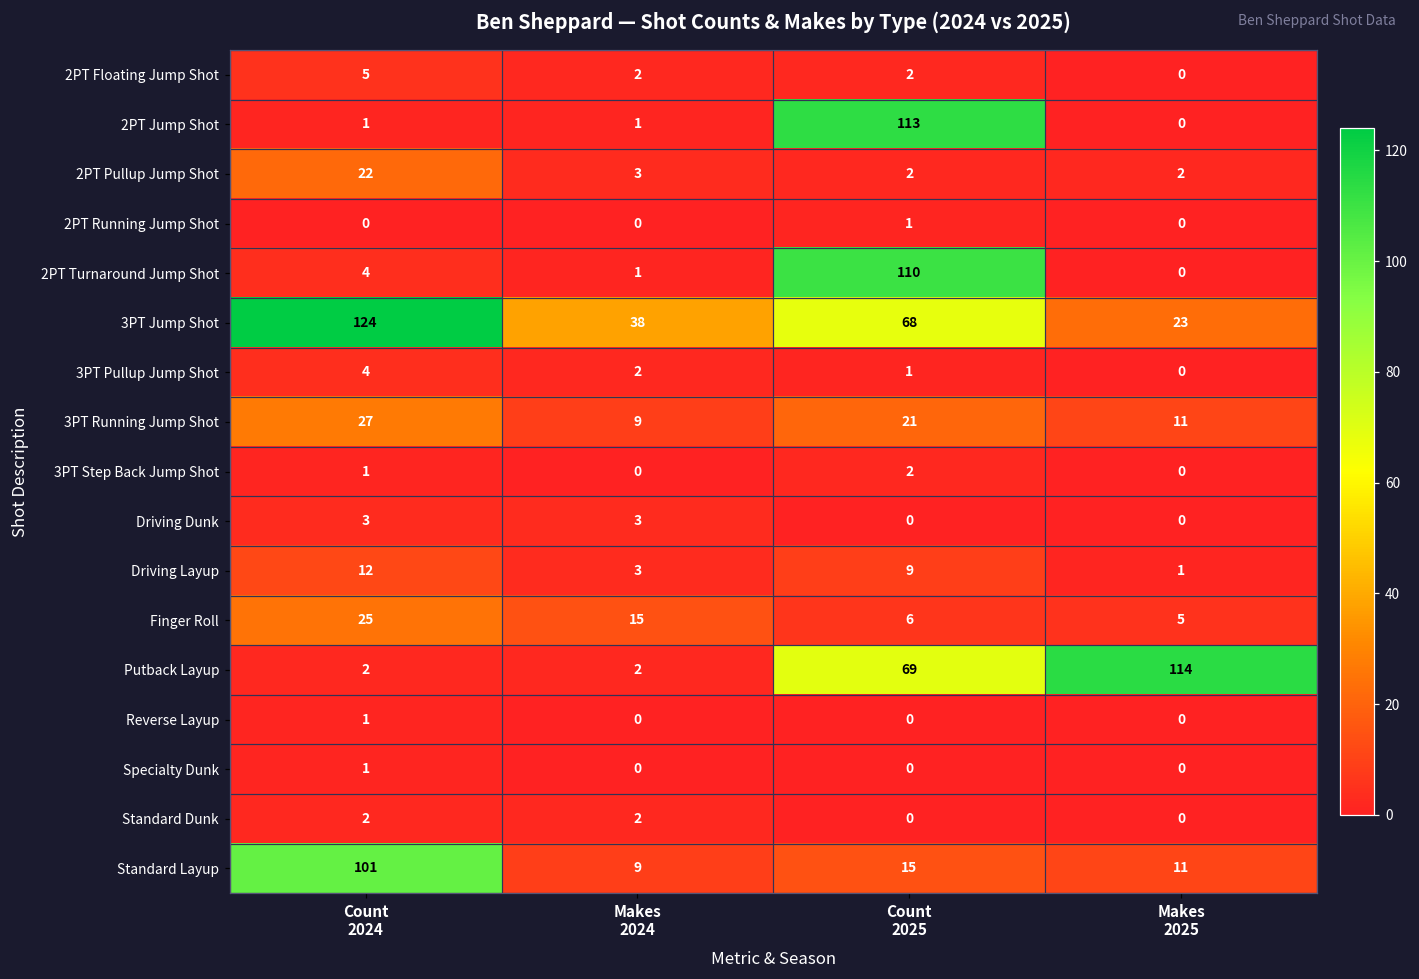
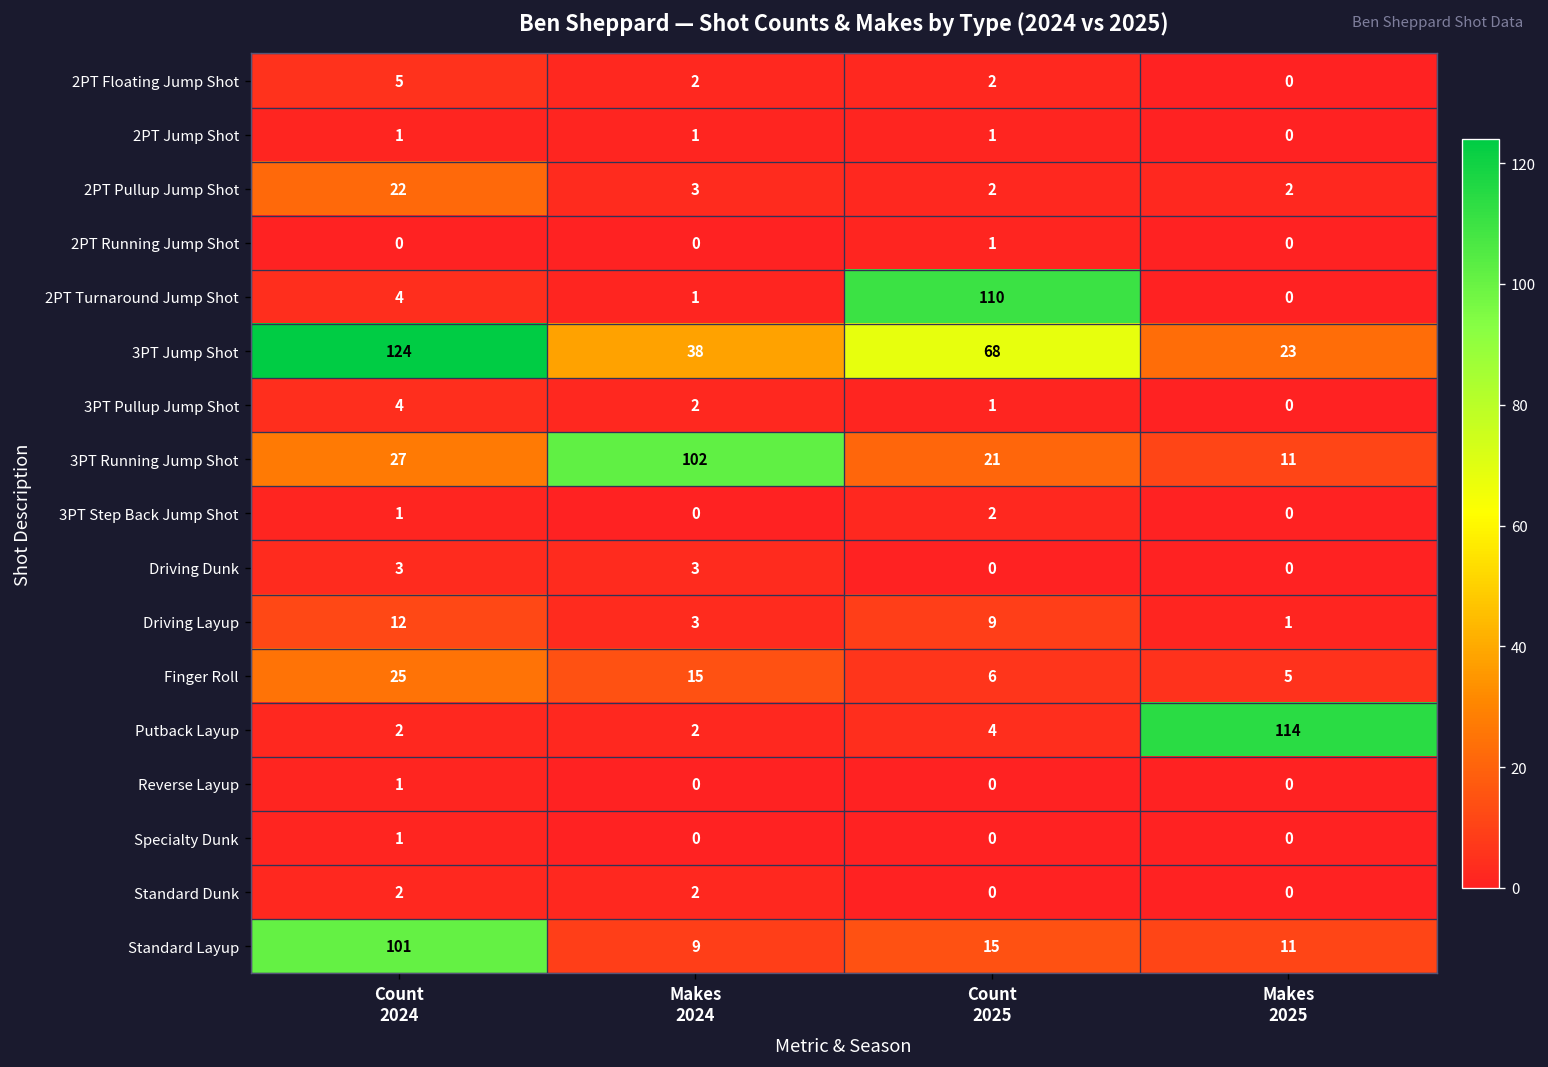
  {
    "2PT Floating Jump Shot": {
      "Count 2024": 5,
      "Makes 2024": 2,
      "Count 2025": 2,
      "Makes 2025": 0
    },
    "2PT Jump Shot": {
      "Count 2024": 1,
      "Makes 2024": 1,
-     "Count 2025": 113,
+     "Count 2025": 1,
      "Makes 2025": 0
    },
    "2PT Pullup Jump Shot": {
      "Count 2024": 22,
      "Makes 2024": 3,
      "Count 2025": 2,
      "Makes 2025": 2
    },
    "2PT Running Jump Shot": {
      "Count 2024": 0,
      "Makes 2024": 0,
      "Count 2025": 1,
      "Makes 2025": 0
    },
    "2PT Turnaround Jump Shot": {
      "Count 2024": 4,
      "Makes 2024": 1,
      "Count 2025": 110,
      "Makes 2025": 0
    },
    "3PT Jump Shot": {
      "Count 2024": 124,
      "Makes 2024": 38,
      "Count 2025": 68,
      "Makes 2025": 23
    },
    "3PT Pullup Jump Shot": {
      "Count 2024": 4,
      "Makes 2024": 2,
      "Count 2025": 1,
      "Makes 2025": 0
    },
    "3PT Running Jump Shot": {
      "Count 2024": 27,
-     "Makes 2024": 9,
+     "Makes 2024": 102,
      "Count 2025": 21,
      "Makes 2025": 11
    },
    "3PT Step Back Jump Shot": {
      "Count 2024": 1,
      "Makes 2024": 0,
      "Count 2025": 2,
      "Makes 2025": 0
    },
    "Driving Dunk": {
      "Count 2024": 3,
      "Makes 2024": 3,
      "Count 2025": 0,
      "Makes 2025": 0
    },
    "Driving Layup": {
      "Count 2024": 12,
      "Makes 2024": 3,
      "Count 2025": 9,
      "Makes 2025": 1
    },
    "Finger Roll": {
      "Count 2024": 25,
      "Makes 2024": 15,
      "Count 2025": 6,
      "Makes 2025": 5
    },
    "Putback Layup": {
      "Count 2024": 2,
      "Makes 2024": 2,
-     "Count 2025": 69,
+     "Count 2025": 4,
      "Makes 2025": 114
    },
    "Reverse Layup": {
      "Count 2024": 1,
      "Makes 2024": 0,
      "Count 2025": 0,
      "Makes 2025": 0
    },
    "Specialty Dunk": {
      "Count 2024": 1,
      "Makes 2024": 0,
      "Count 2025": 0,
      "Makes 2025": 0
    },
    "Standard Dunk": {
      "Count 2024": 2,
      "Makes 2024": 2,
      "Count 2025": 0,
      "Makes 2025": 0
    },
    "Standard Layup": {
      "Count 2024": 101,
      "Makes 2024": 9,
      "Count 2025": 15,
      "Makes 2025": 11
    }
  }
